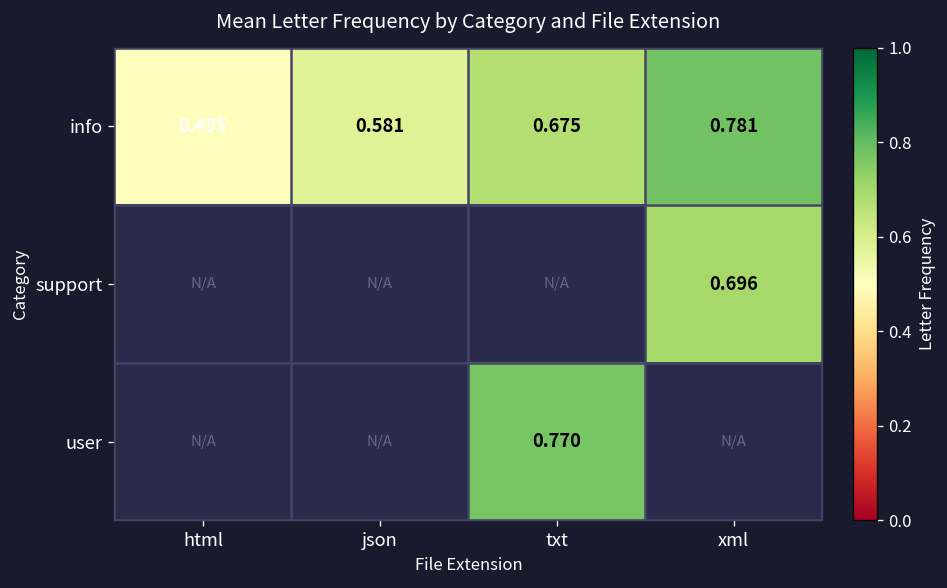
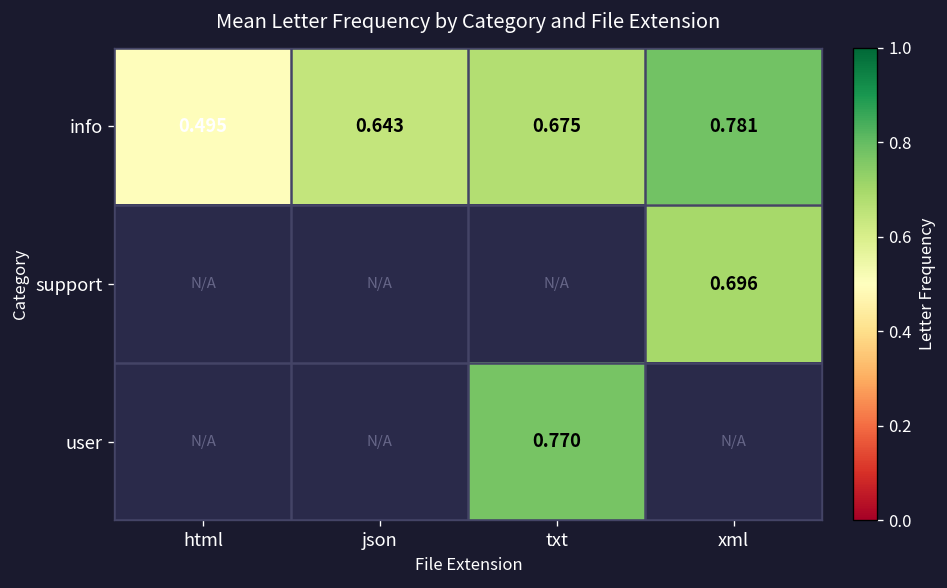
  {
    "info": {
      "html": 0.495,
-     "json": 0.581,
+     "json": 0.643,
      "txt": 0.675,
      "xml": 0.781
    },
    "support": {
      "xml": 0.696
    },
    "user": {
      "txt": 0.770
    }
  }
